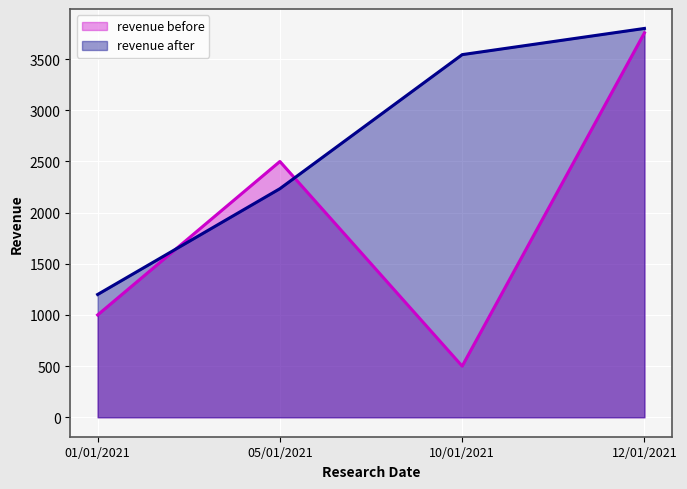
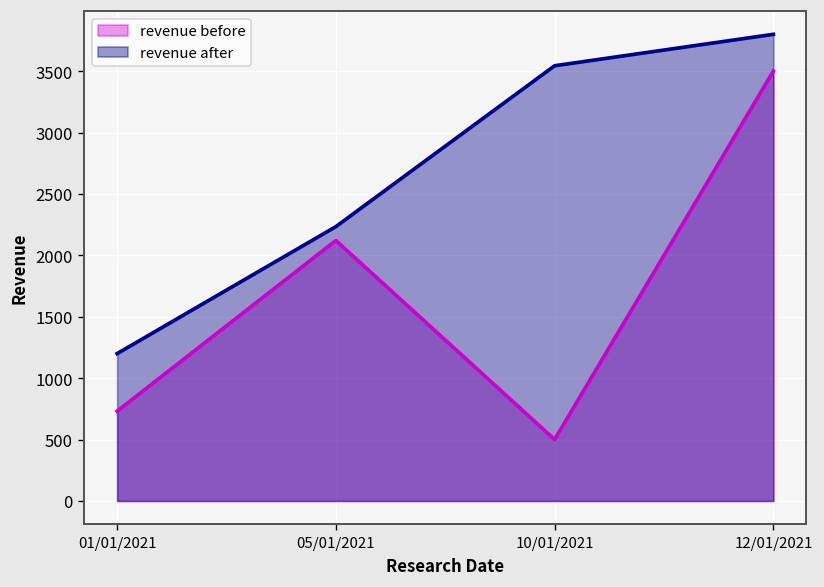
  {
    "revenue before": {
-     "01/01/2021": 1000,
-     "05/01/2021": 2500,
+     "01/01/2021": 730,
+     "05/01/2021": 2120,
      "10/01/2021": 500,
-     "12/01/2021": 3760
+     "12/01/2021": 3500
    },
    "revenue after": {
      "01/01/2021": 1200,
      "05/01/2021": 2230,
      "10/01/2021": 3540,
      "12/01/2021": 3800
    }
  }
